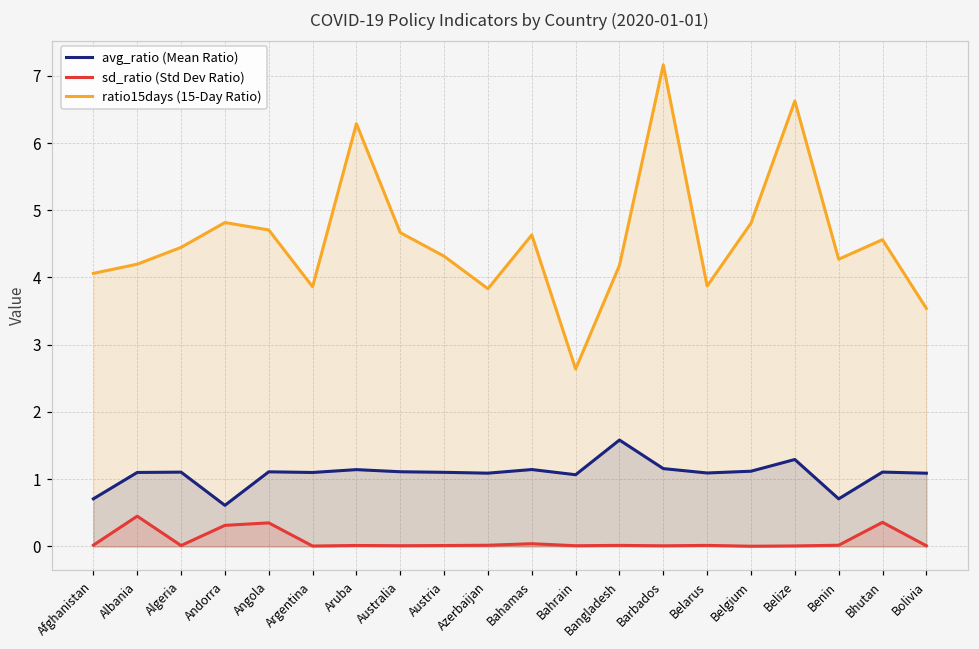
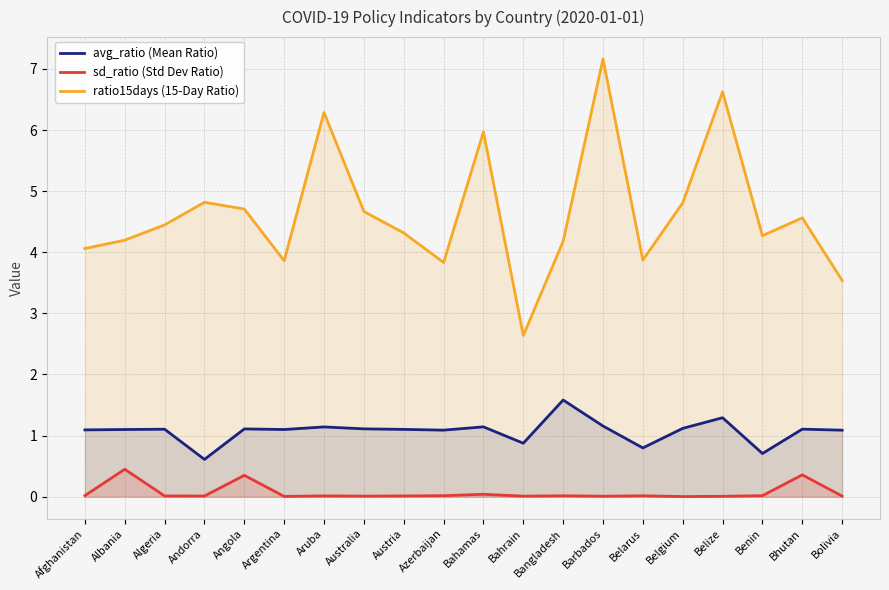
  {
    "avg_ratio (Mean Ratio)": {
-     "Afghanistan": 0.7,
+     "Afghanistan": 1.1,
      "Albania": 1.1,
      "Algeria": 1.1,
      "Andorra": 0.6,
      "Angola": 1.1,
      "Argentina": 1.1,
      "Aruba": 1.1,
      "Australia": 1.1,
      "Austria": 1.1,
      "Azerbaijan": 1.1,
      "Bahamas": 1.1,
-     "Bahrain": 1.1,
+     "Bahrain": 0.9,
      "Bangladesh": 1.6,
      "Barbados": 1.2,
-     "Belarus": 1.1,
+     "Belarus": 0.8,
      "Belgium": 1.1,
      "Belize": 1.3,
      "Benin": 0.7,
      "Bhutan": 1.1,
      "Bolivia": 1.1
    },
    "sd_ratio (Std Dev Ratio)": {
      "Afghanistan": 0.0,
      "Albania": 0.4,
      "Algeria": 0.0,
-     "Andorra": 0.3,
+     "Andorra": 0.0,
      "Angola": 0.3,
      "Argentina": 0.0,
      "Aruba": 0.0,
      "Australia": 0.0,
      "Austria": 0.0,
      "Azerbaijan": 0.0,
      "Bahamas": 0.0,
      "Bahrain": 0.0,
      "Bangladesh": 0.0,
      "Barbados": 0.0,
      "Belarus": 0.0,
      "Belgium": 0.0,
      "Belize": 0.0,
      "Benin": 0.0,
      "Bhutan": 0.4,
      "Bolivia": 0.0
    },
    "ratio15days (15-Day Ratio)": {
      "Afghanistan": 4.1,
      "Albania": 4.2,
      "Algeria": 4.4,
      "Andorra": 4.8,
      "Angola": 4.7,
      "Argentina": 3.9,
      "Aruba": 6.3,
      "Australia": 4.7,
      "Austria": 4.3,
      "Azerbaijan": 3.8,
-     "Bahamas": 4.6,
+     "Bahamas": 6.0,
      "Bahrain": 2.6,
      "Bangladesh": 4.2,
      "Barbados": 7.2,
      "Belarus": 3.9,
      "Belgium": 4.8,
      "Belize": 6.6,
      "Benin": 4.3,
      "Bhutan": 4.6,
      "Bolivia": 3.5
    }
  }
